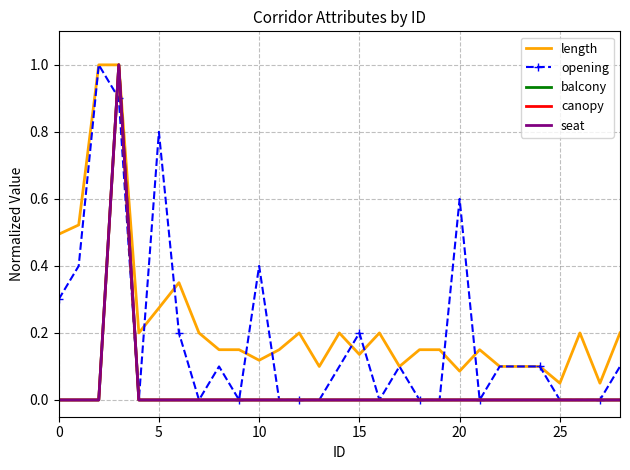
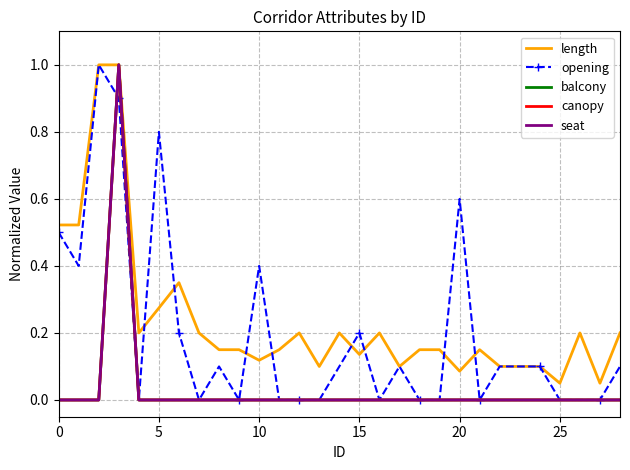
  {
    "length": {
-     "0": 0.49,
+     "0": 0.52,
      "5": 0.27,
      "10": 0.12,
      "15": 0.14,
      "20": 0.09,
      "25": 0.05
    },
    "opening": {
-     "0": 0.30,
+     "0": 0.50,
      "5": 0.80,
      "10": 0.40,
      "15": 0.20,
      "20": 0.60
    },
    "seat": {
      "0": 0.00,
      "5": 0.00,
      "10": 0.00,
      "15": 0.00,
      "20": 0.00
    }
  }
